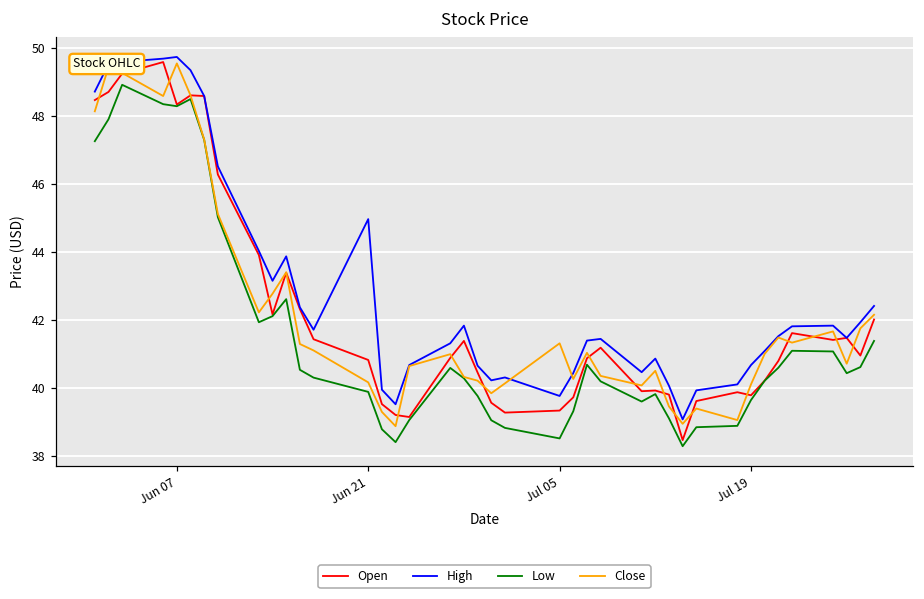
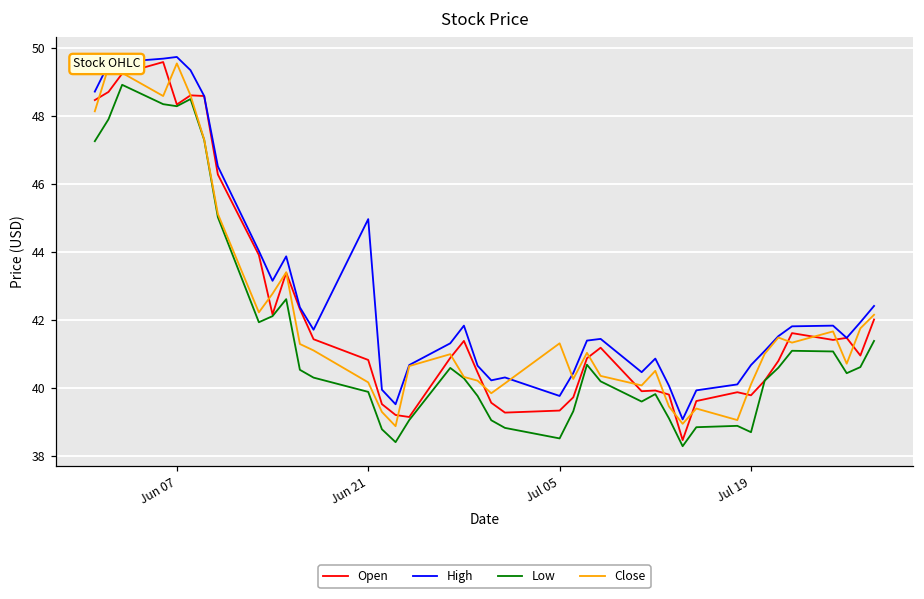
  {
    "Open": {
      "Jun 21": 40.8,
      "Jul 05": 39.3,
      "Jul 19": 39.8
    },
    "High": {
      "Jun 07": 49.7,
      "Jun 21": 45.0,
      "Jul 05": 39.8,
      "Jul 19": 40.7
    },
    "Low": {
      "Jun 21": 39.9,
      "Jul 05": 38.5,
-     "Jul 19": 39.6
+     "Jul 19": 38.7
    },
    "Close": {
      "Jun 07": 49.5,
      "Jun 21": 40.2,
      "Jul 05": 41.3,
      "Jul 19": 40.1
    }
  }
